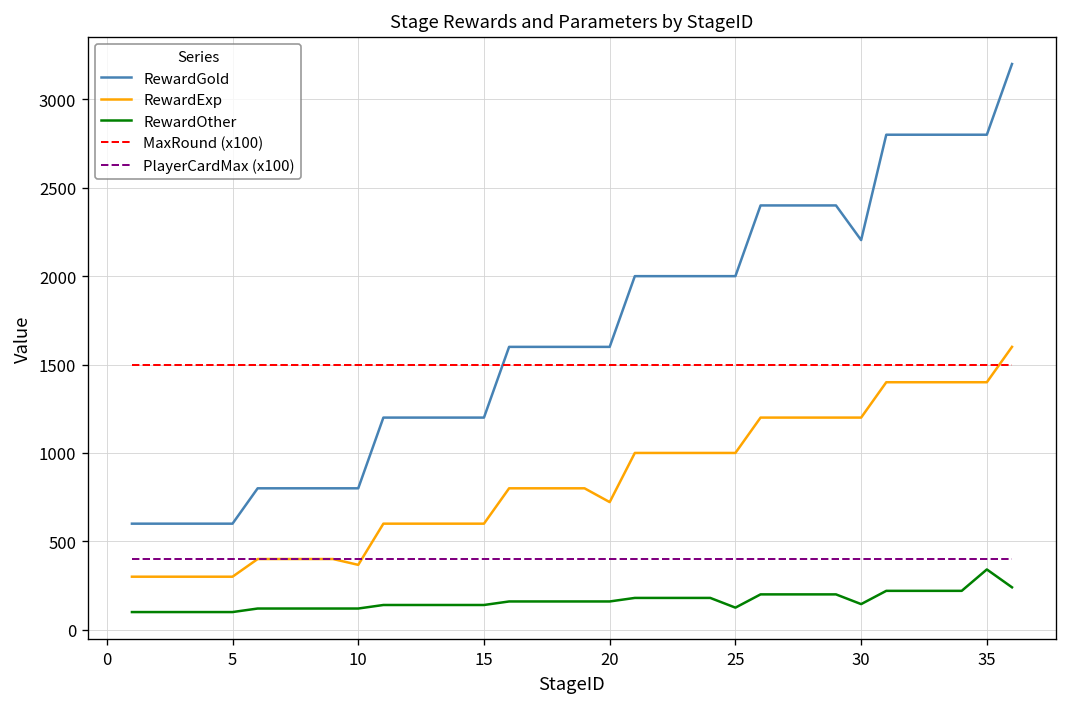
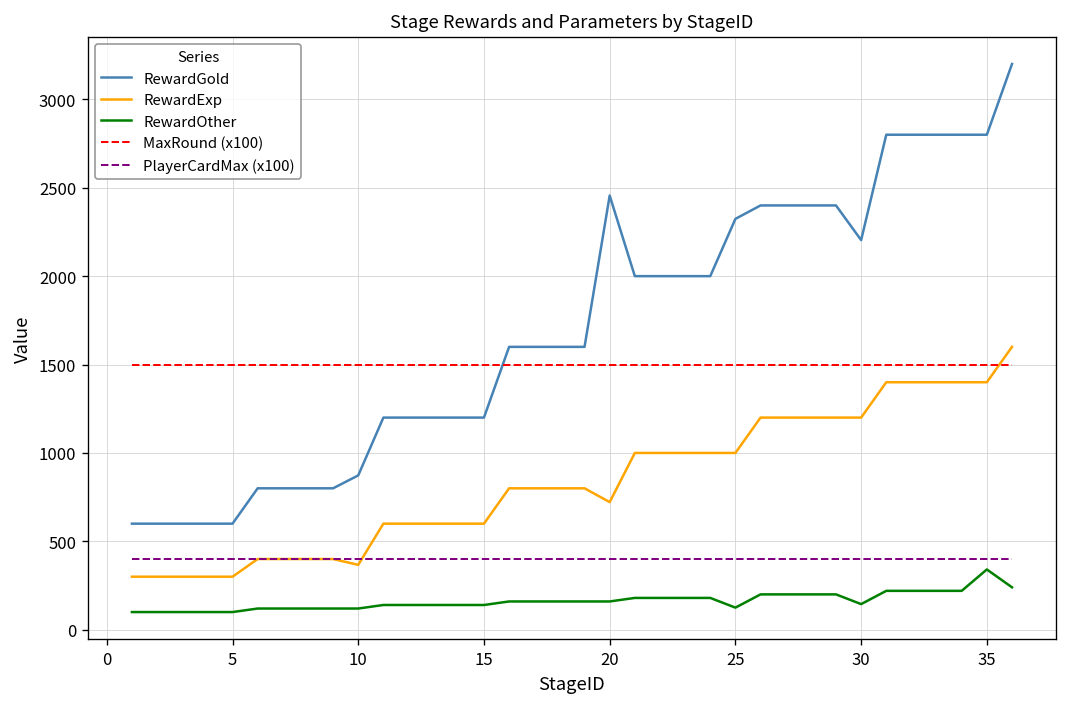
  {
    "RewardGold": {
      "5": 600,
-     "10": 800,
+     "10": 870,
      "15": 1200,
-     "20": 1600,
-     "25": 2000,
+     "20": 2460,
+     "25": 2320,
      "30": 2200,
      "35": 2800
    },
    "RewardExp": {
      "5": 300,
      "10": 370,
      "15": 600,
      "20": 720,
      "25": 1000,
      "30": 1200,
      "35": 1400
    },
    "RewardOther": {
      "5": 100,
      "10": 120,
      "15": 140,
      "20": 160,
      "25": 130,
      "30": 150,
      "35": 340
    },
    "MaxRound (x100)": {
      "5": 1500,
      "10": 1500,
      "15": 1500,
      "20": 1500,
      "25": 1500,
      "30": 1500,
      "35": 1500
    },
    "PlayerCardMax (x100)": {
      "5": 400,
      "10": 400,
      "15": 400,
      "20": 400,
      "25": 400,
      "30": 400,
      "35": 400
    }
  }
